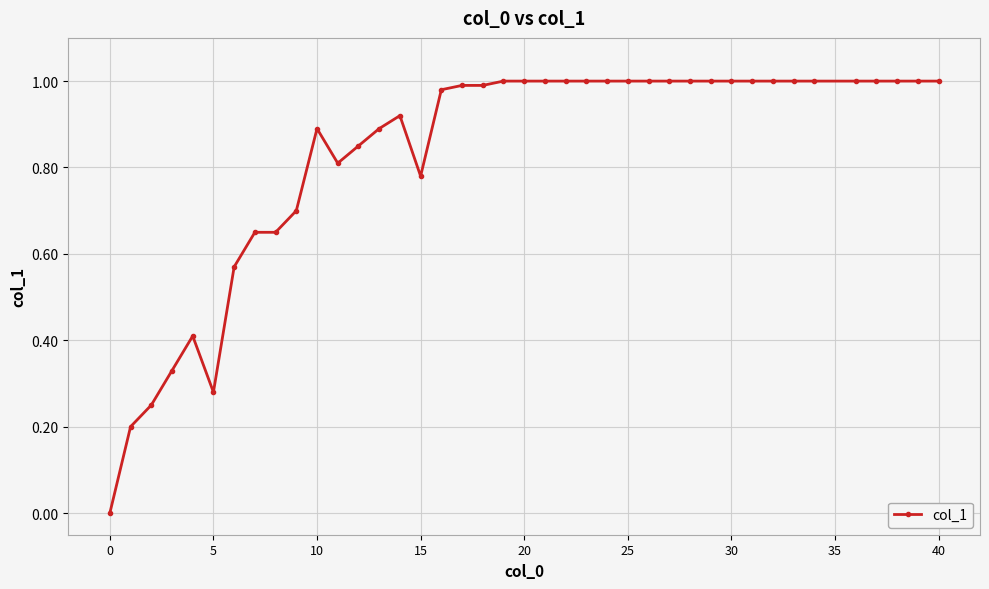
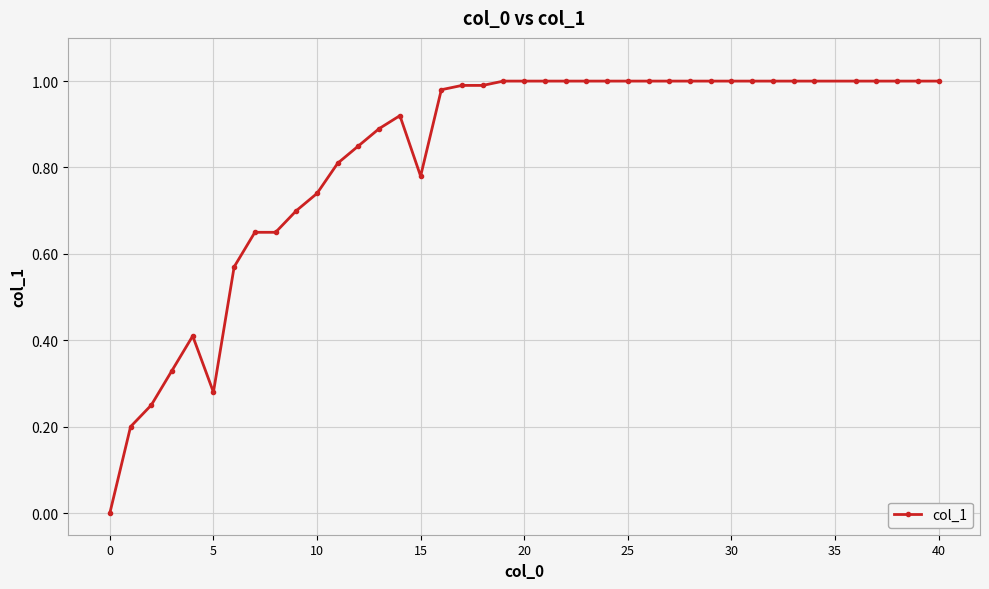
  {
    "0": 0.00,
    "5": 0.28,
-   "10": 0.89,
+   "10": 0.74,
    "15": 0.78,
    "20": 1.00,
    "25": 1.00,
    "30": 1.00,
    "40": 1.00
  }
